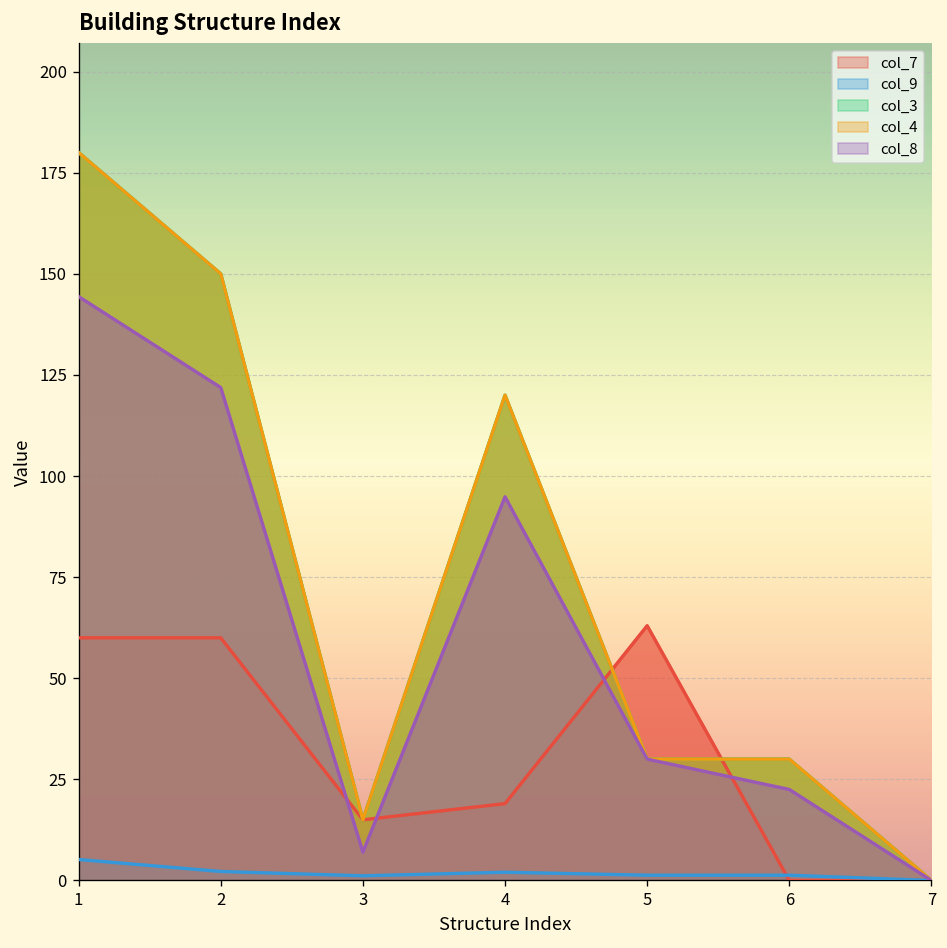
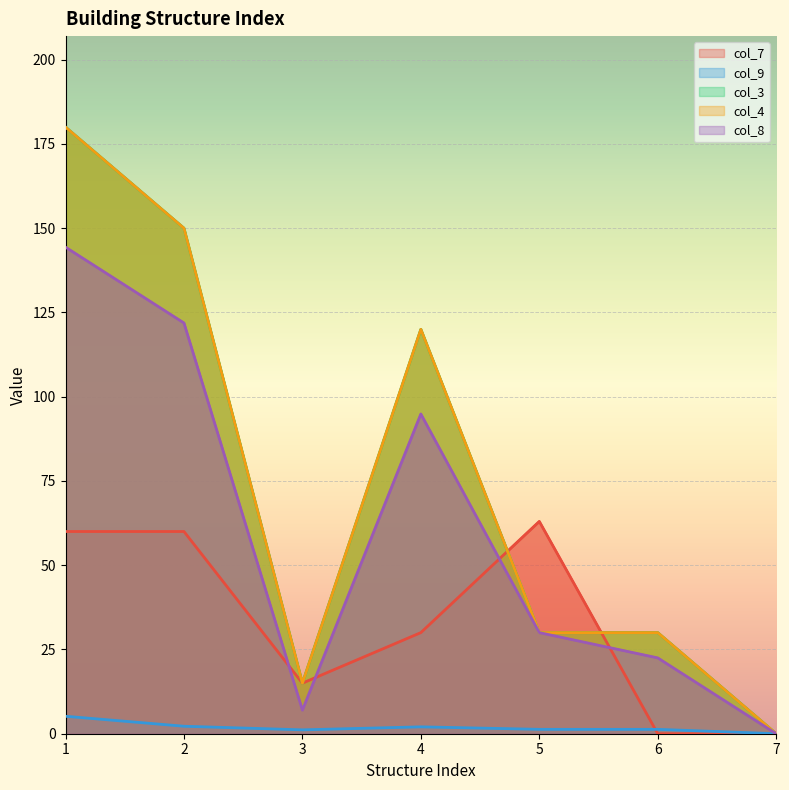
  {
    "col_7": {
      "1": 60,
      "2": 60,
-     "4": 19,
+     "4": 30,
      "5": 63,
      "6": 0
    },
    "col_9": {
      "1": 5,
      "2": 2,
      "3": 1,
      "4": 2,
      "5": 1,
      "6": 1
    },
    "col_4": {
      "1": 180,
      "2": 150,
      "4": 120,
      "6": 30
    },
    "col_8": {
      "1": 144,
      "2": 122,
      "3": 7,
      "4": 95,
      "6": 23
    }
  }
